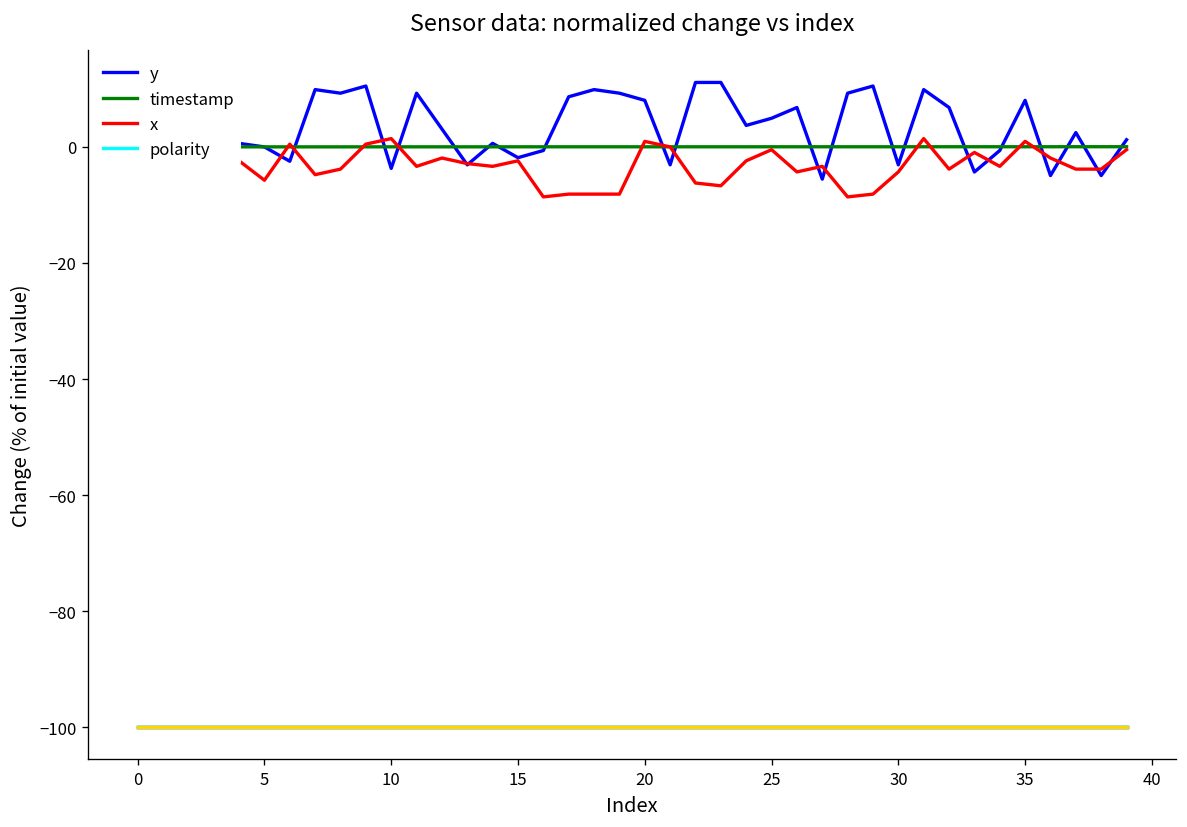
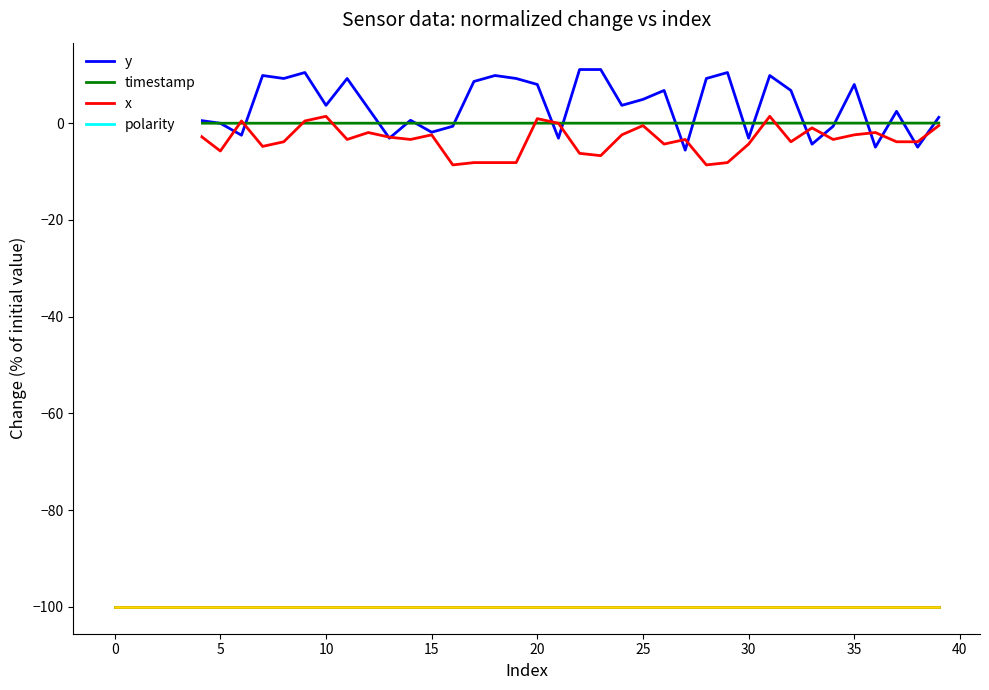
  {
    "y": {
-     "10": -4,
+     "10": 4,
      "15": -2,
      "20": 8,
      "25": 5,
      "30": -3,
      "35": 8
    },
    "timestamp": {
      "10": 0,
      "15": 0,
      "20": 0,
      "30": 0,
      "35": 0
    },
    "x": {
      "5": -6,
      "10": 1,
      "15": -2,
      "20": 1,
      "30": -4,
-     "35": 1
+     "35": -2
    },
    "polarity": {
      "0": -100,
      "5": -100,
      "10": -100,
      "15": -100,
      "20": -100,
      "25": -100,
      "30": -100,
      "35": -100
    }
  }
